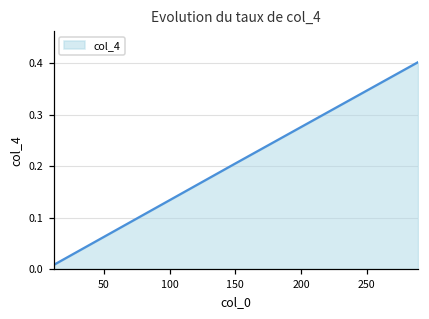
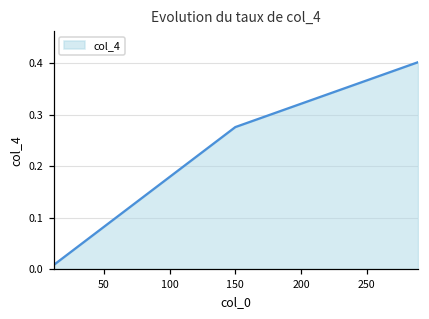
  {
-   "150": 0.21
+   "150": 0.28
  }
